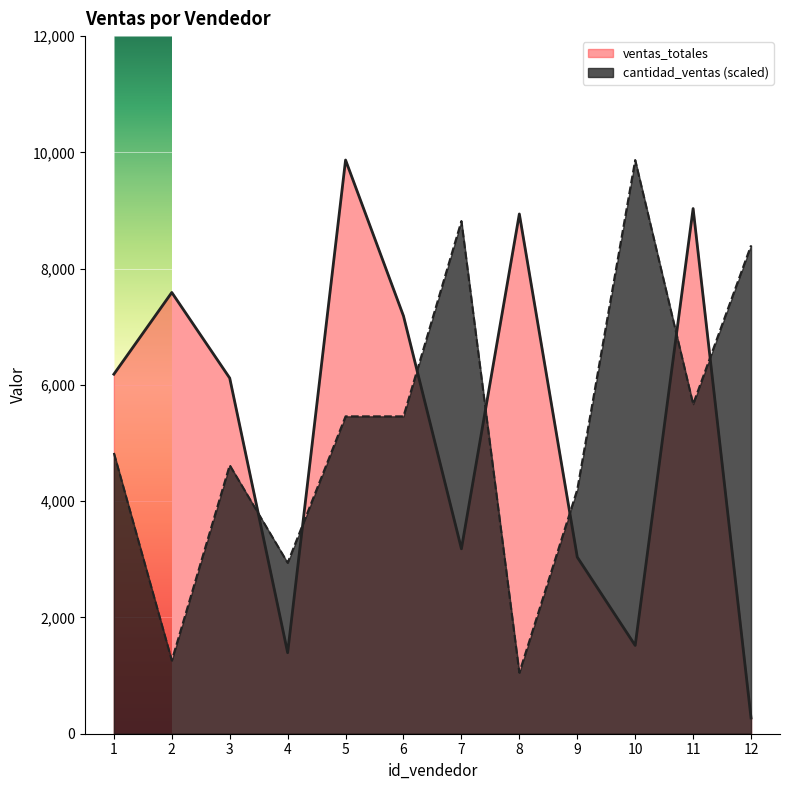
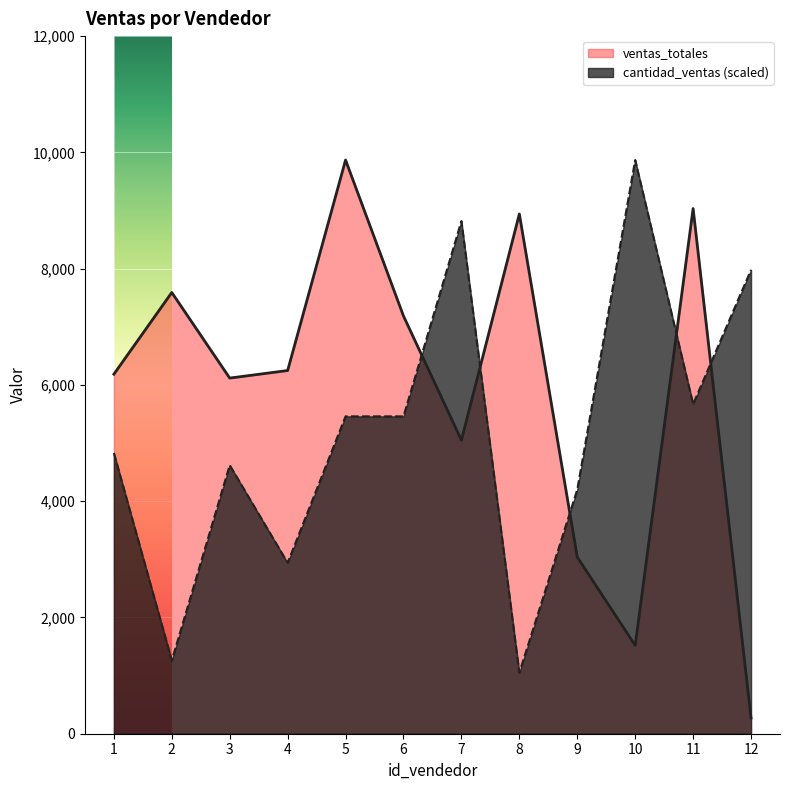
  {
    "ventas_totales": {
      "1": "6,200",
      "2": "7,600",
      "3": "6,100",
-     "4": "1,400",
+     "4": "6,200",
      "5": "9,900",
      "6": "7,200",
-     "7": "3,200",
+     "7": "5,000",
      "8": "8,900",
      "9": "3,000",
      "10": "1,500",
      "11": "9,000",
      "12": "300"
    },
    "cantidad_ventas (scaled)": {
      "1": "4,800",
      "2": "1,300",
      "3": "4,600",
      "4": "2,900",
      "5": "5,500",
      "6": "5,500",
      "7": "8,800",
      "8": "1,000",
      "9": "4,200",
      "10": "9,900",
      "11": "5,700",
-     "12": "8,400"
+     "12": "8,000"
    }
  }
